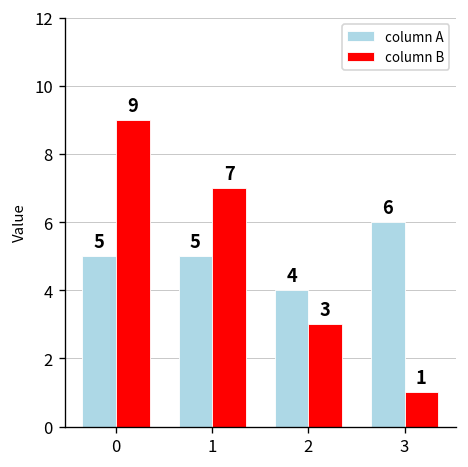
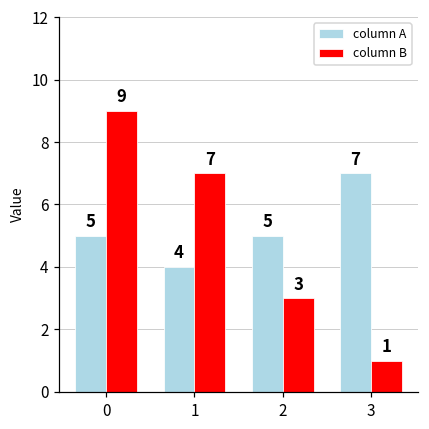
  {
    "column A": {
      "0": 5,
-     "1": 5,
-     "2": 4,
-     "3": 6
+     "1": 4,
+     "2": 5,
+     "3": 7
    },
    "column B": {
      "0": 9,
      "1": 7,
      "2": 3,
      "3": 1
    }
  }
